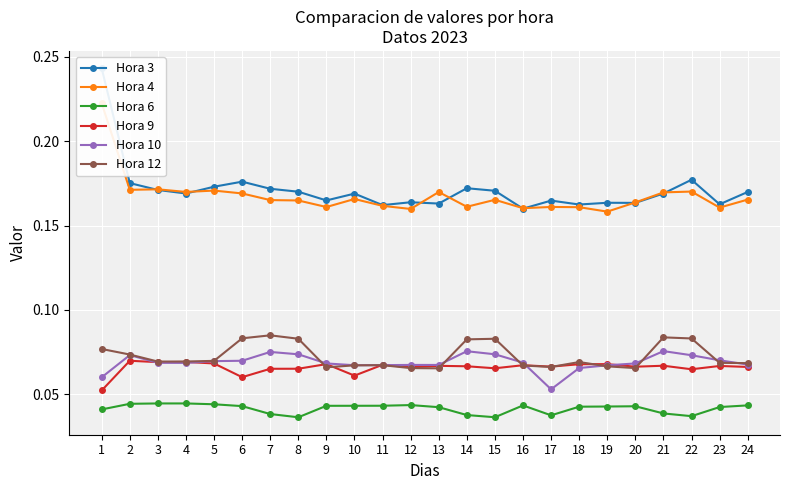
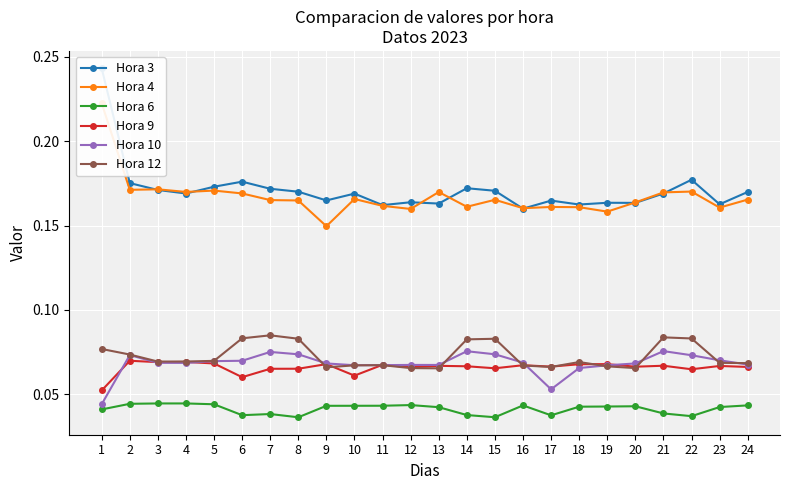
  {
    "Hora 3": {
      "2": 0.175,
      "5": 0.173,
      "6": 0.176,
      "7": 0.172,
      "8": 0.170,
      "9": 0.165,
      "10": 0.169,
      "12": 0.164,
      "13": 0.163,
      "14": 0.172,
      "15": 0.171,
      "17": 0.165,
      "18": 0.162,
      "19": 0.163,
      "22": 0.177,
      "23": 0.163,
      "24": 0.170
    },
    "Hora 4": {
      "2": 0.171,
      "5": 0.171,
      "6": 0.169,
      "7": 0.165,
      "8": 0.165,
-     "9": 0.161,
+     "9": 0.150,
      "10": 0.166,
      "12": 0.160,
      "13": 0.170,
      "14": 0.161,
      "15": 0.165,
      "17": 0.161,
      "18": 0.161,
      "19": 0.158,
      "22": 0.170,
      "23": 0.161,
      "24": 0.165
    },
    "Hora 6": {
      "1": 0.041,
      "2": 0.044,
      "3": 0.044,
      "4": 0.044,
      "5": 0.044,
-     "6": 0.043,
+     "6": 0.038,
      "7": 0.038,
      "8": 0.036,
      "9": 0.043,
      "10": 0.043,
      "11": 0.043,
      "12": 0.043,
      "13": 0.042,
      "14": 0.038,
      "15": 0.036,
      "16": 0.043,
      "17": 0.037,
      "18": 0.043,
      "19": 0.043,
      "20": 0.043,
      "21": 0.039,
      "22": 0.037,
      "23": 0.042,
      "24": 0.043
    },
    "Hora 9": {
      "1": 0.052,
      "2": 0.070,
      "6": 0.060,
      "7": 0.065,
      "8": 0.065,
      "10": 0.061,
      "14": 0.067,
      "15": 0.065,
      "21": 0.067,
      "22": 0.065,
      "23": 0.067
    },
    "Hora 10": {
-     "1": 0.060,
+     "1": 0.044,
      "6": 0.070,
      "7": 0.075,
      "8": 0.074,
      "14": 0.075,
      "15": 0.074,
      "16": 0.069,
      "17": 0.053,
      "18": 0.065,
      "20": 0.068,
      "21": 0.075,
      "22": 0.073
    },
    "Hora 12": {
      "1": 0.077,
      "6": 0.083,
      "7": 0.085,
      "8": 0.083,
      "9": 0.066,
      "14": 0.082,
      "15": 0.083,
      "21": 0.084,
      "22": 0.083
    }
  }
